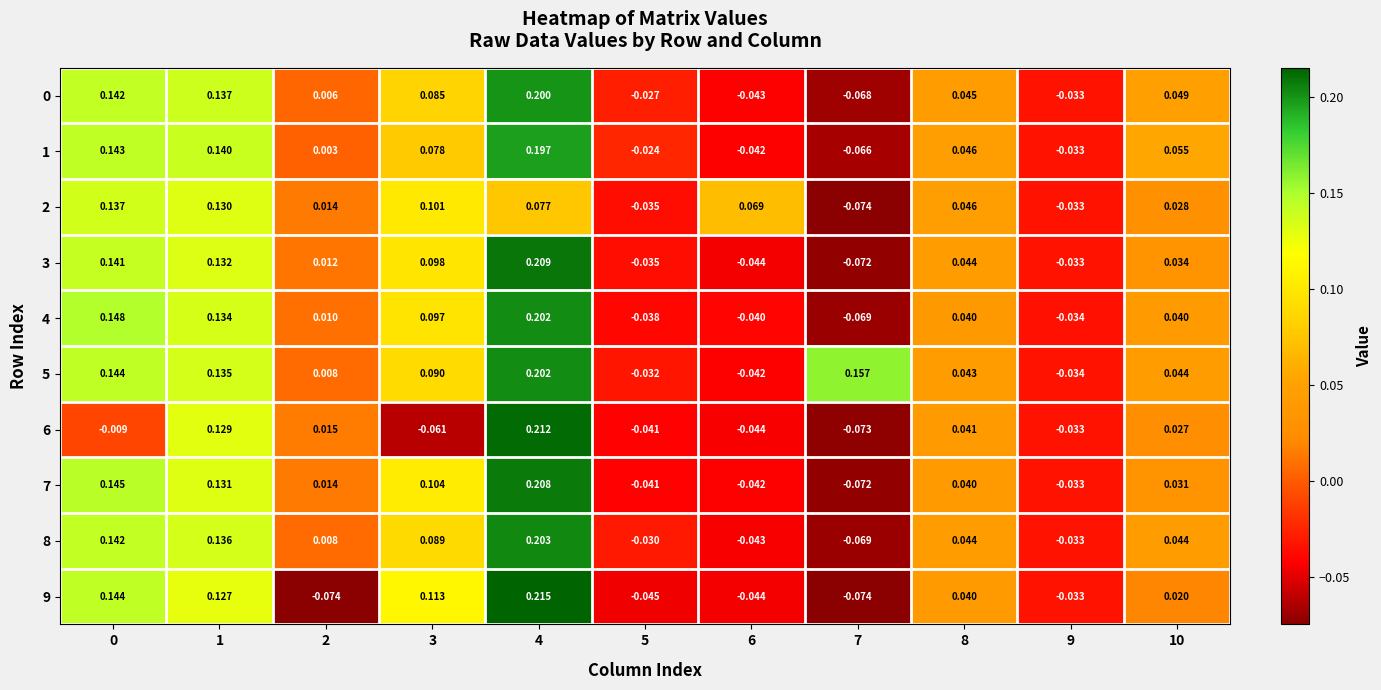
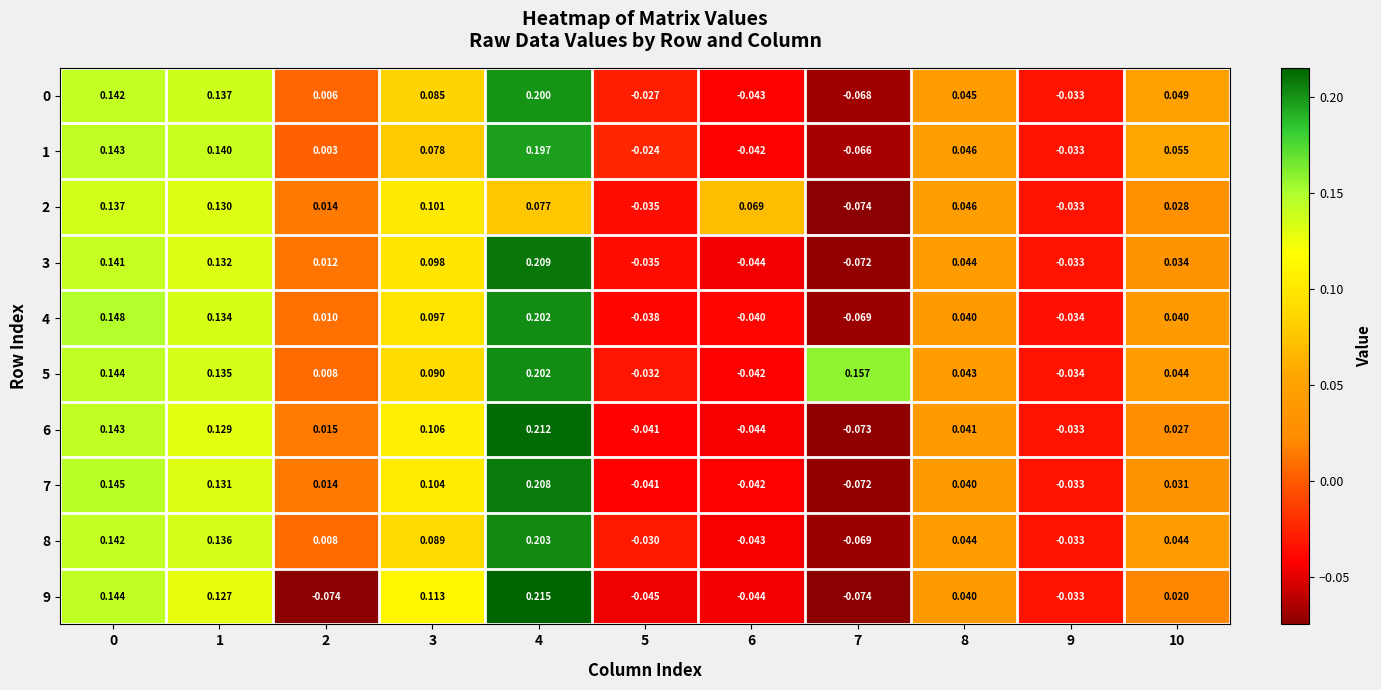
  {
    "0": {
      "0": 0.142,
      "1": 0.137,
      "2": 0.006,
      "3": 0.085,
      "4": 0.200,
      "5": -0.027,
      "6": -0.043,
      "7": -0.068,
      "8": 0.045,
      "9": -0.033,
      "10": 0.049
    },
    "1": {
      "0": 0.143,
      "1": 0.140,
      "2": 0.003,
      "3": 0.078,
      "4": 0.197,
      "5": -0.024,
      "6": -0.042,
      "7": -0.066,
      "8": 0.046,
      "9": -0.033,
      "10": 0.055
    },
    "2": {
      "0": 0.137,
      "1": 0.130,
      "2": 0.014,
      "3": 0.101,
      "4": 0.077,
      "5": -0.035,
      "6": 0.069,
      "7": -0.074,
      "8": 0.046,
      "9": -0.033,
      "10": 0.028
    },
    "3": {
      "0": 0.141,
      "1": 0.132,
      "2": 0.012,
      "3": 0.098,
      "4": 0.209,
      "5": -0.035,
      "6": -0.044,
      "7": -0.072,
      "8": 0.044,
      "9": -0.033,
      "10": 0.034
    },
    "4": {
      "0": 0.148,
      "1": 0.134,
      "2": 0.010,
      "3": 0.097,
      "4": 0.202,
      "5": -0.038,
      "6": -0.040,
      "7": -0.069,
      "8": 0.040,
      "9": -0.034,
      "10": 0.040
    },
    "5": {
      "0": 0.144,
      "1": 0.135,
      "2": 0.008,
      "3": 0.090,
      "4": 0.202,
      "5": -0.032,
      "6": -0.042,
      "7": 0.157,
      "8": 0.043,
      "9": -0.034,
      "10": 0.044
    },
    "6": {
-     "0": -0.009,
+     "0": 0.143,
      "1": 0.129,
      "2": 0.015,
-     "3": -0.061,
+     "3": 0.106,
      "4": 0.212,
      "5": -0.041,
      "6": -0.044,
      "7": -0.073,
      "8": 0.041,
      "9": -0.033,
      "10": 0.027
    },
    "7": {
      "0": 0.145,
      "1": 0.131,
      "2": 0.014,
      "3": 0.104,
      "4": 0.208,
      "5": -0.041,
      "6": -0.042,
      "7": -0.072,
      "8": 0.040,
      "9": -0.033,
      "10": 0.031
    },
    "8": {
      "0": 0.142,
      "1": 0.136,
      "2": 0.008,
      "3": 0.089,
      "4": 0.203,
      "5": -0.030,
      "6": -0.043,
      "7": -0.069,
      "8": 0.044,
      "9": -0.033,
      "10": 0.044
    },
    "9": {
      "0": 0.144,
      "1": 0.127,
      "2": -0.074,
      "3": 0.113,
      "4": 0.215,
      "5": -0.045,
      "6": -0.044,
      "7": -0.074,
      "8": 0.040,
      "9": -0.033,
      "10": 0.020
    }
  }
